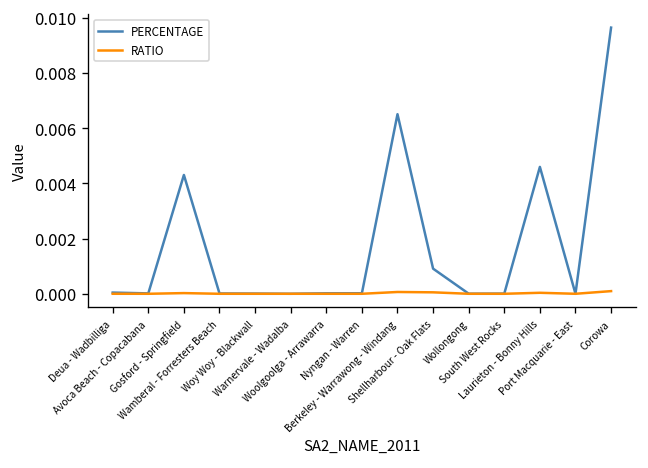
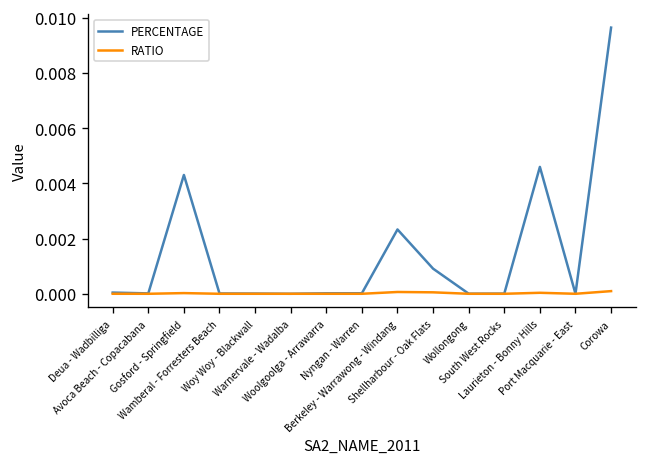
  {
    "PERCENTAGE": {
      "Gosford - Springfield": 0.0043,
-     "Berkeley - Warrawong - Windang": 0.0065,
+     "Berkeley - Warrawong - Windang": 0.0023,
      "Shellharbour - Oak Flats": 0.0009,
      "Laurieton - Bonny Hills": 0.0046,
      "Corowa": 0.0096
    },
    "RATIO": {
      "Gosford - Springfield": 0.0000,
      "Berkeley - Warrawong - Windang": 0.0001,
      "Shellharbour - Oak Flats": 0.0001,
      "Laurieton - Bonny Hills": 0.0000,
      "Corowa": 0.0001
    }
  }
